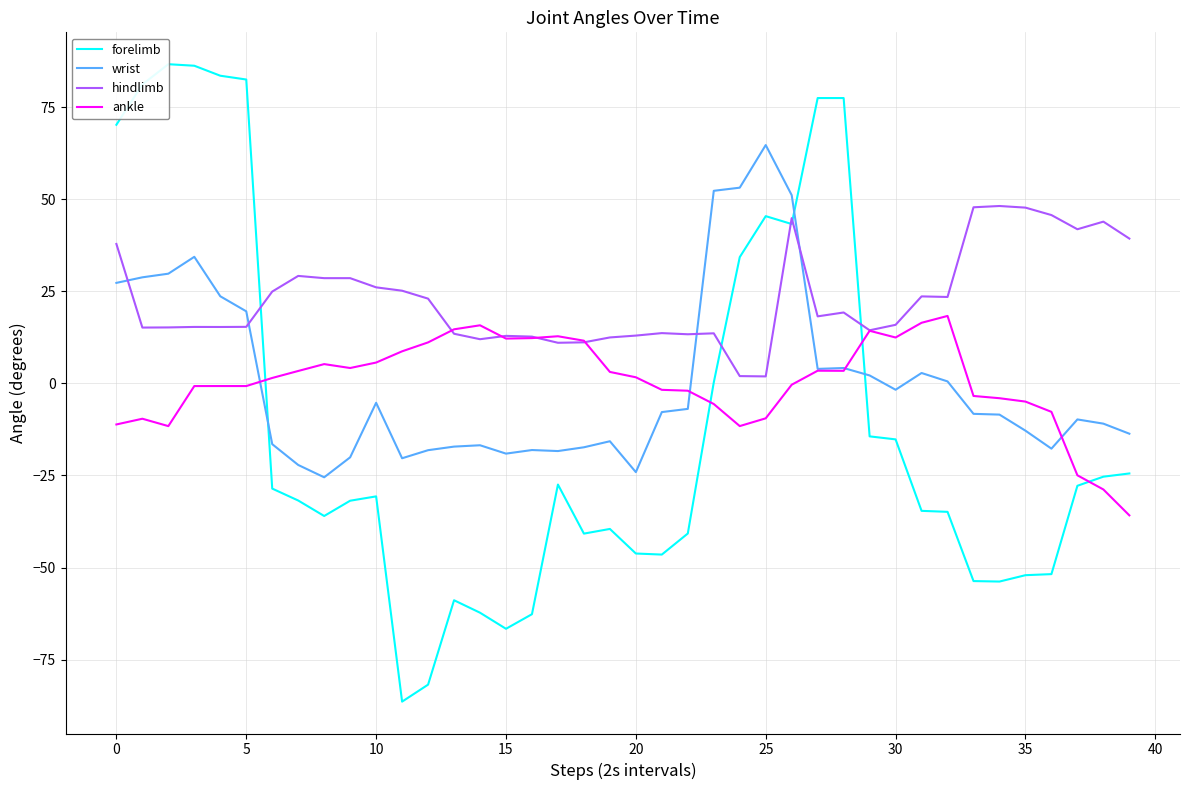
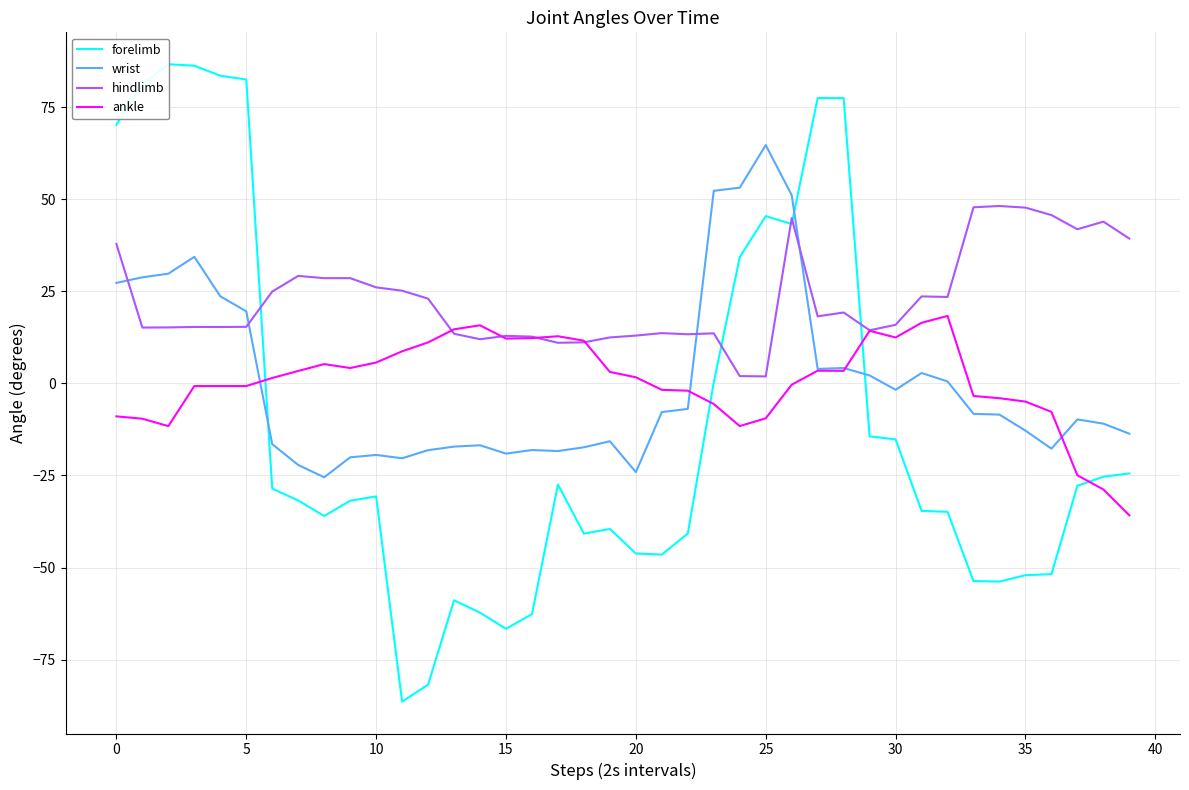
  {
    "forelimb": {
      "0": 70,
      "5": 82,
      "10": -31,
      "15": -67,
      "20": -46,
      "25": 45,
      "30": -15,
      "35": -52
    },
    "wrist": {
      "0": 27,
      "5": 20,
-     "10": -5,
+     "10": -19,
      "15": -19,
      "20": -24,
      "25": 65,
      "30": -2,
      "35": -13
    },
    "hindlimb": {
      "0": 38,
      "5": 15,
      "10": 26,
      "15": 13,
      "20": 13,
      "25": 2,
      "30": 16,
      "35": 48
    },
    "ankle": {
-     "0": -11,
+     "0": -9,
      "5": -1,
      "10": 6,
      "15": 12,
      "20": 2,
      "25": -9,
      "30": 12,
      "35": -5
    }
  }
